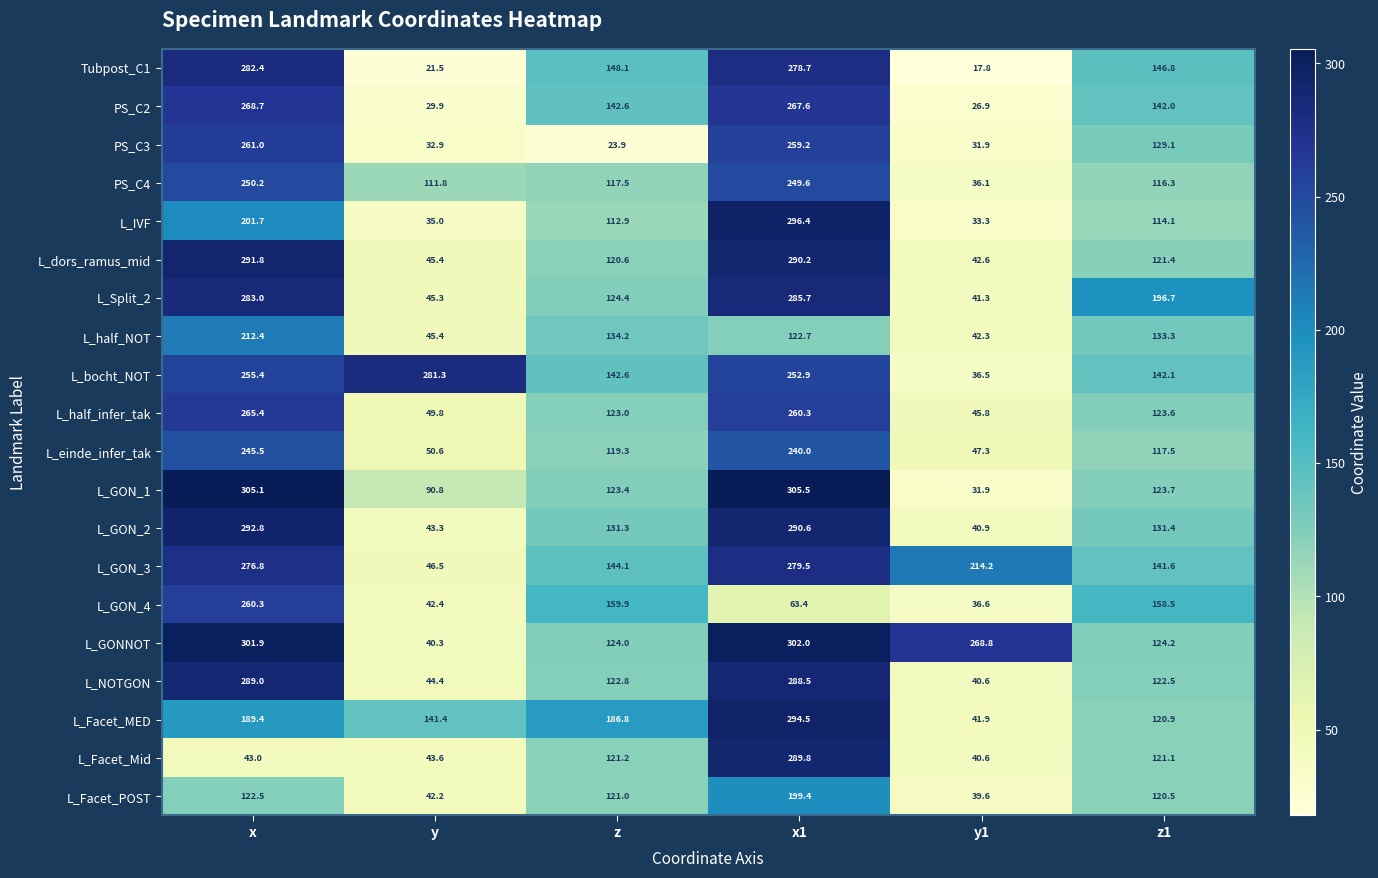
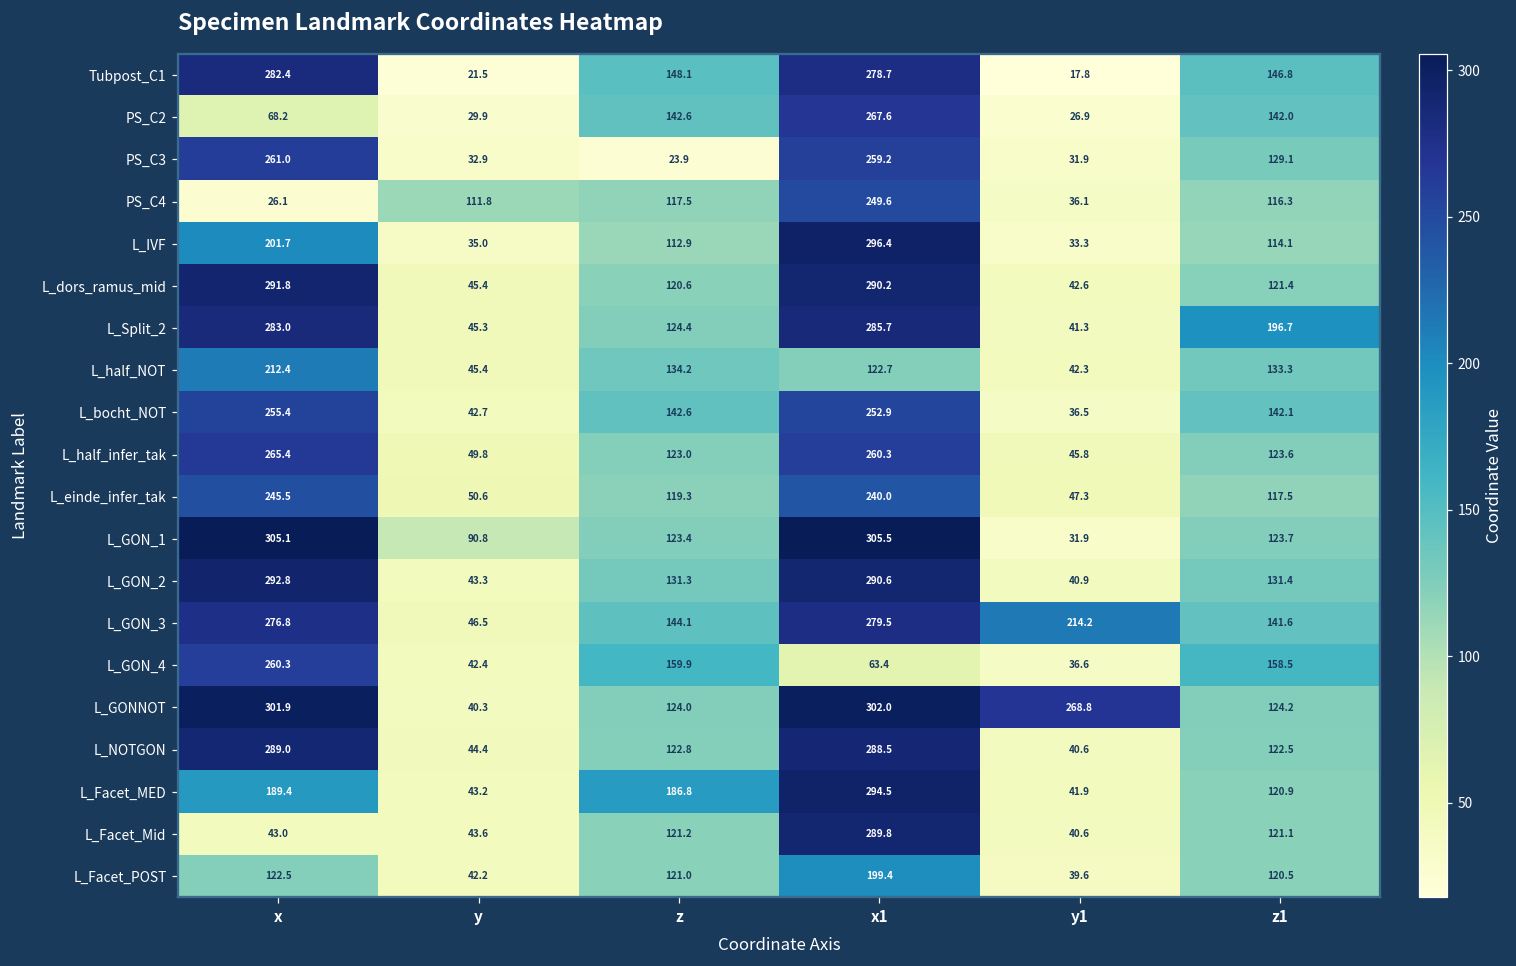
  {
    "Tubpost_C1": {
      "x": 282.4,
      "y": 21.5,
      "z": 148.1,
      "x1": 278.7,
      "y1": 17.8,
      "z1": 146.8
    },
    "PS_C2": {
-     "x": 268.7,
+     "x": 68.2,
      "y": 29.9,
      "z": 142.6,
      "x1": 267.6,
      "y1": 26.9,
      "z1": 142.0
    },
    "PS_C3": {
      "x": 261.0,
      "y": 32.9,
      "z": 23.9,
      "x1": 259.2,
      "y1": 31.9,
      "z1": 129.1
    },
    "PS_C4": {
-     "x": 250.2,
+     "x": 26.1,
      "y": 111.8,
      "z": 117.5,
      "x1": 249.6,
      "y1": 36.1,
      "z1": 116.3
    },
    "L_IVF": {
      "x": 201.7,
      "y": 35.0,
      "z": 112.9,
      "x1": 296.4,
      "y1": 33.3,
      "z1": 114.1
    },
    "L_dors_ramus_mid": {
      "x": 291.8,
      "y": 45.4,
      "z": 120.6,
      "x1": 290.2,
      "y1": 42.6,
      "z1": 121.4
    },
    "L_Split_2": {
      "x": 283.0,
      "y": 45.3,
      "z": 124.4,
      "x1": 285.7,
      "y1": 41.3,
      "z1": 196.7
    },
    "L_half_NOT": {
      "x": 212.4,
      "y": 45.4,
      "z": 134.2,
      "x1": 122.7,
      "y1": 42.3,
      "z1": 133.3
    },
    "L_bocht_NOT": {
      "x": 255.4,
-     "y": 281.3,
+     "y": 42.7,
      "z": 142.6,
      "x1": 252.9,
      "y1": 36.5,
      "z1": 142.1
    },
    "L_half_infer_tak": {
      "x": 265.4,
      "y": 49.8,
      "z": 123.0,
      "x1": 260.3,
      "y1": 45.8,
      "z1": 123.6
    },
    "L_einde_infer_tak": {
      "x": 245.5,
      "y": 50.6,
      "z": 119.3,
      "x1": 240.0,
      "y1": 47.3,
      "z1": 117.5
    },
    "L_GON_1": {
      "x": 305.1,
      "y": 90.8,
      "z": 123.4,
      "x1": 305.5,
      "y1": 31.9,
      "z1": 123.7
    },
    "L_GON_2": {
      "x": 292.8,
      "y": 43.3,
      "z": 131.3,
      "x1": 290.6,
      "y1": 40.9,
      "z1": 131.4
    },
    "L_GON_3": {
      "x": 276.8,
      "y": 46.5,
      "z": 144.1,
      "x1": 279.5,
      "y1": 214.2,
      "z1": 141.6
    },
    "L_GON_4": {
      "x": 260.3,
      "y": 42.4,
      "z": 159.9,
      "x1": 63.4,
      "y1": 36.6,
      "z1": 158.5
    },
    "L_GONNOT": {
      "x": 301.9,
      "y": 40.3,
      "z": 124.0,
      "x1": 302.0,
      "y1": 268.8,
      "z1": 124.2
    },
    "L_NOTGON": {
      "x": 289.0,
      "y": 44.4,
      "z": 122.8,
      "x1": 288.5,
      "y1": 40.6,
      "z1": 122.5
    },
    "L_Facet_MED": {
      "x": 189.4,
-     "y": 141.4,
+     "y": 43.2,
      "z": 186.8,
      "x1": 294.5,
      "y1": 41.9,
      "z1": 120.9
    },
    "L_Facet_Mid": {
      "x": 43.0,
      "y": 43.6,
      "z": 121.2,
      "x1": 289.8,
      "y1": 40.6,
      "z1": 121.1
    },
    "L_Facet_POST": {
      "x": 122.5,
      "y": 42.2,
      "z": 121.0,
      "x1": 199.4,
      "y1": 39.6,
      "z1": 120.5
    }
  }
